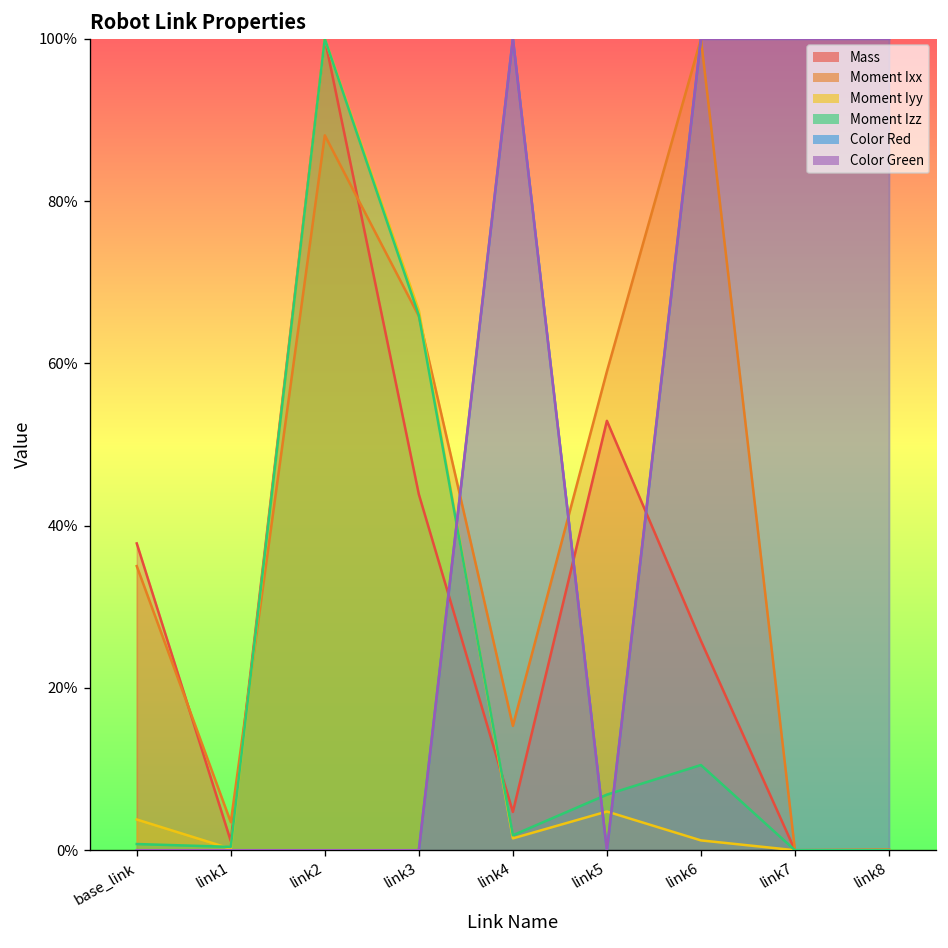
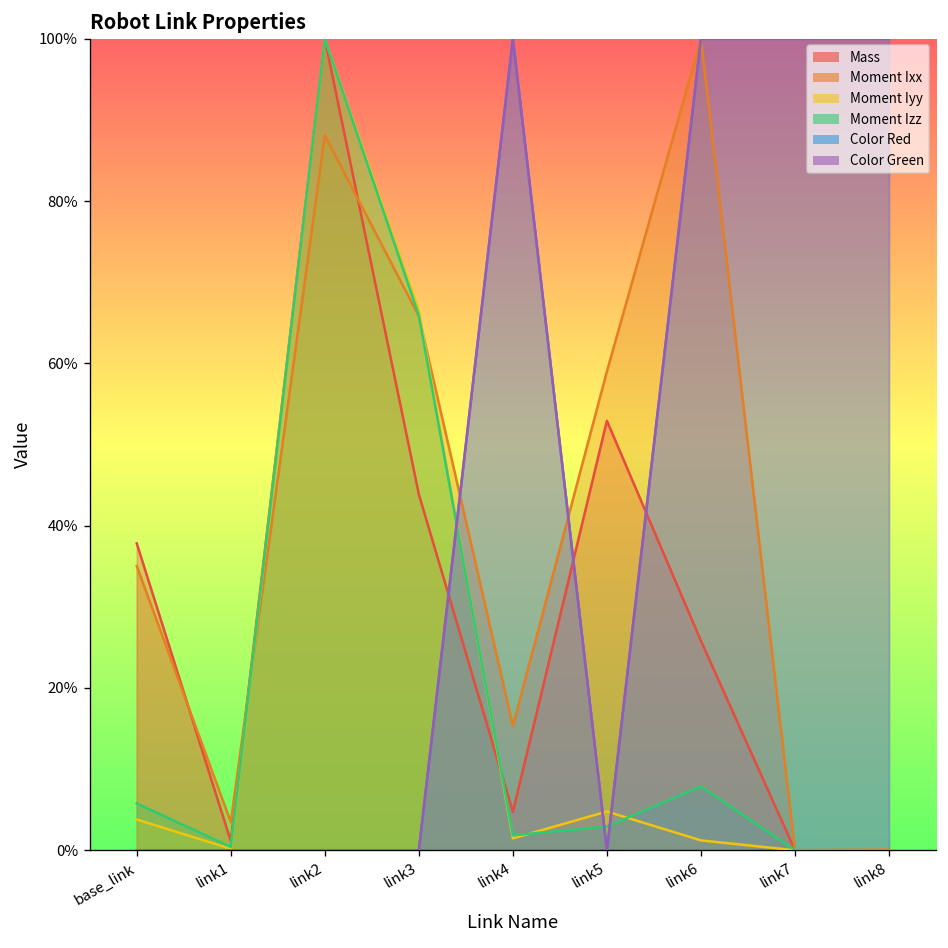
  {
    "Moment Izz": {
-     "base_link": "1%",
+     "base_link": "6%",
      "link4": "2%",
-     "link5": "7%",
-     "link6": "11%"
+     "link5": "3%",
+     "link6": "8%"
    },
    "Color Green": {
      "base_link": "0%",
      "link2": "0%",
      "link3": "0%",
      "link4": "100%",
      "link5": "0%",
      "link7": "100%",
      "link8": "100%"
    }
  }
